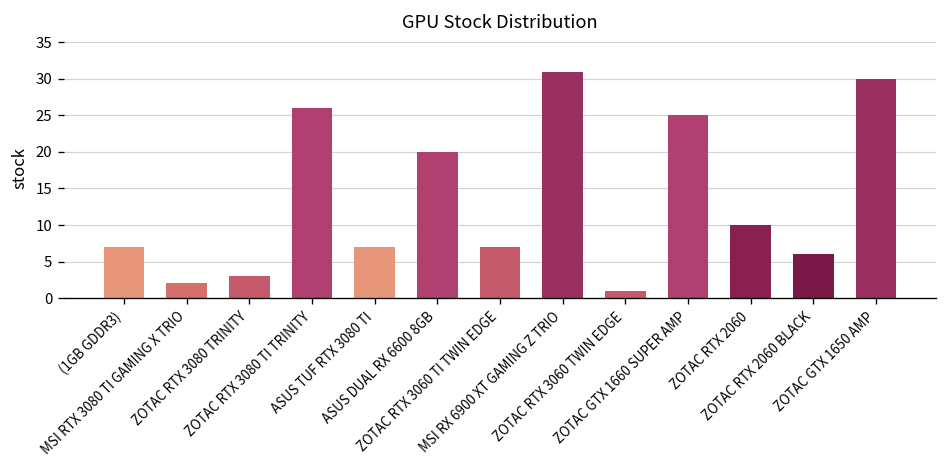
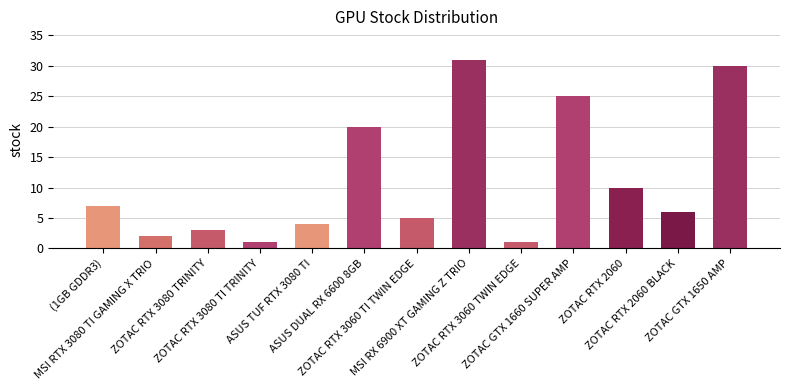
  {
    "(1GB GDDR3)": 7,
    "MSI RTX 3080 TI GAMING X TRIO": 2,
    "ZOTAC RTX 3080 TRINITY": 3,
-   "ZOTAC RTX 3080 TI TRINITY": 26,
-   "ASUS TUF RTX 3080 TI": 7,
+   "ZOTAC RTX 3080 TI TRINITY": 1,
+   "ASUS TUF RTX 3080 TI": 4,
    "ASUS DUAL RX 6600 8GB": 20,
-   "ZOTAC RTX 3060 TI TWIN EDGE": 7,
+   "ZOTAC RTX 3060 TI TWIN EDGE": 5,
    "MSI RX 6900 XT GAMING Z TRIO": 31,
    "ZOTAC RTX 3060 TWIN EDGE": 1,
    "ZOTAC GTX 1660 SUPER AMP": 25,
    "ZOTAC RTX 2060": 10,
    "ZOTAC RTX 2060 BLACK": 6,
    "ZOTAC GTX 1650 AMP": 30
  }
